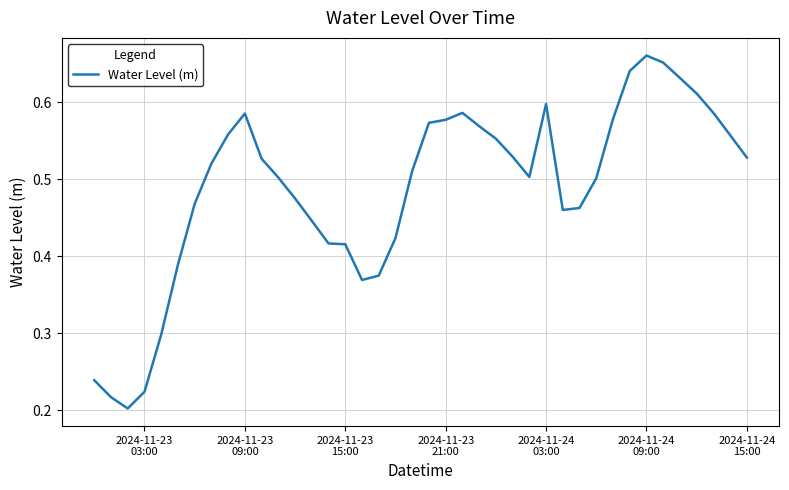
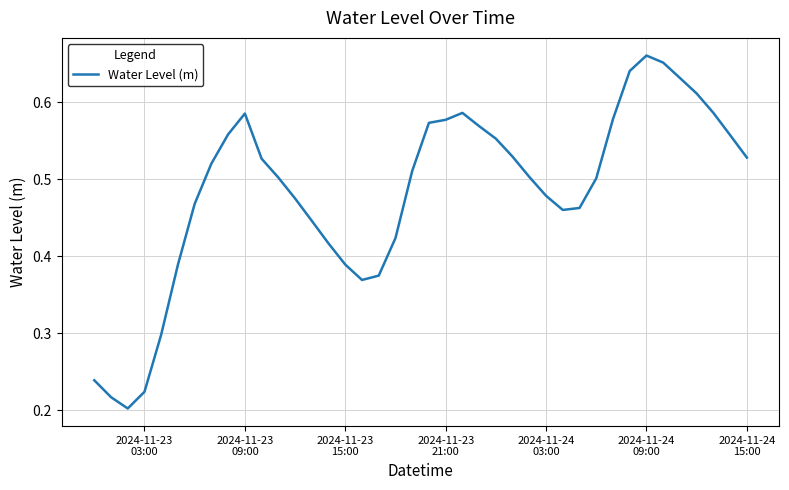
  {
    "2024-11-23 03:00": 0.22,
    "2024-11-23 09:00": 0.59,
-   "2024-11-23 15:00": 0.42,
+   "2024-11-23 15:00": 0.39,
    "2024-11-23 21:00": 0.58,
-   "2024-11-24 03:00": 0.60,
+   "2024-11-24 03:00": 0.48,
    "2024-11-24 09:00": 0.66,
    "2024-11-24 15:00": 0.53
  }
